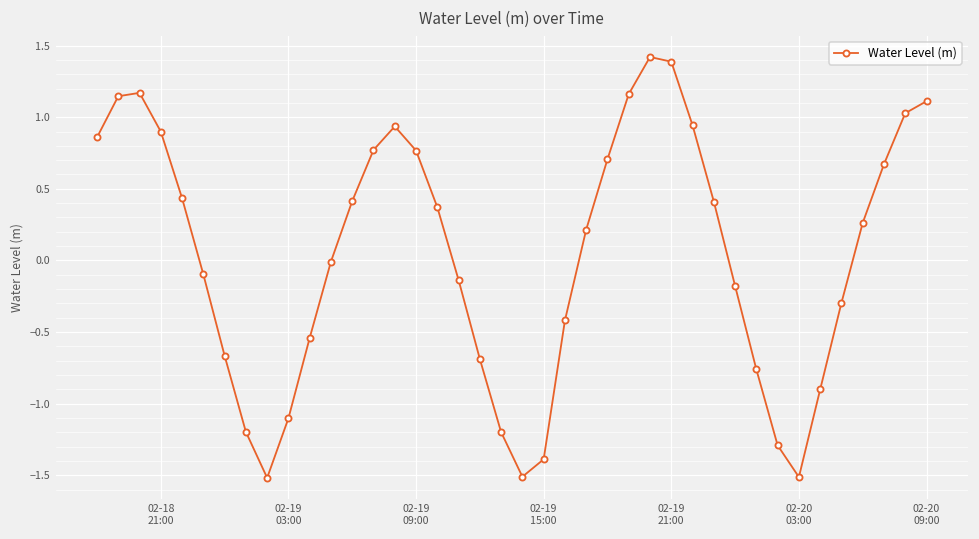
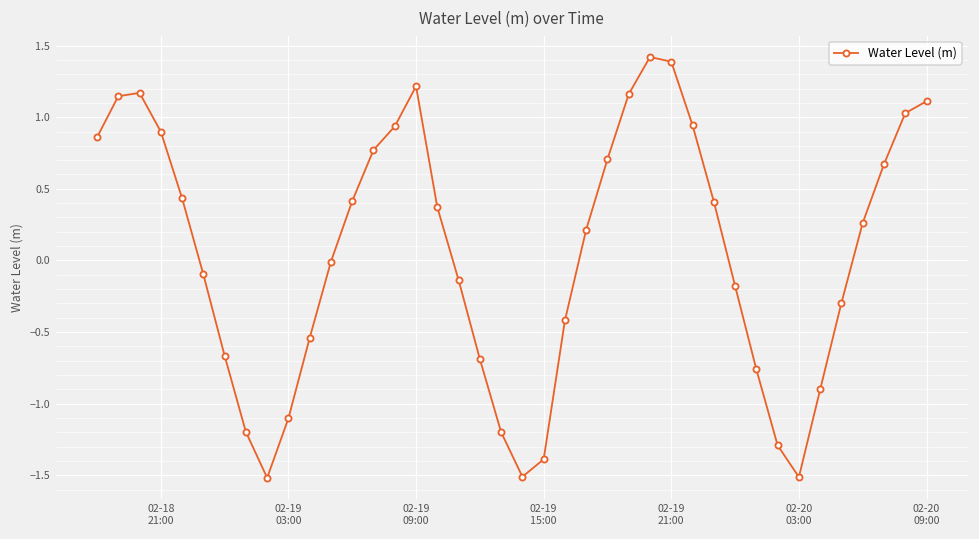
  {
    "02-18 21:00": 0.90,
    "02-19 03:00": -1.10,
-   "02-19 09:00": 0.77,
+   "02-19 09:00": 1.22,
    "02-19 15:00": -1.39,
    "02-19 21:00": 1.39,
    "02-20 03:00": -1.51,
    "02-20 09:00": 1.11
  }
